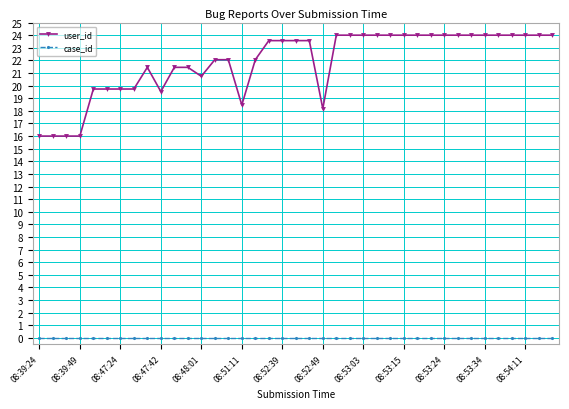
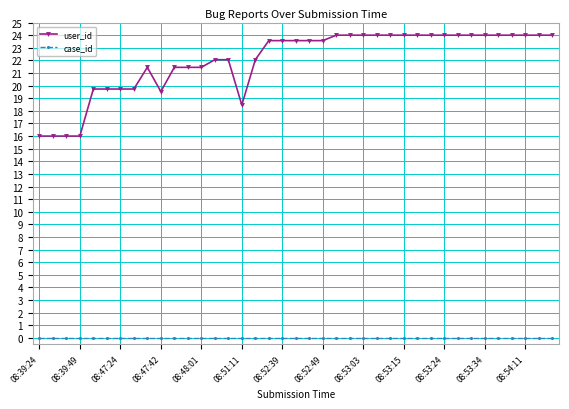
  {
    "user_id": {
      "08:39:24": 16.0,
      "08:39:49": 16.0,
      "08:47:24": 19.7,
      "08:47:42": 19.5,
-     "08:48:01": 20.7,
+     "08:48:01": 21.4,
      "08:51:11": 18.5,
      "08:52:39": 23.6,
-     "08:52:49": 18.2,
+     "08:52:49": 23.6,
      "08:53:03": 24.0,
      "08:53:15": 24.0,
      "08:53:24": 24.0,
      "08:53:34": 24.0,
      "08:54:11": 24.0
    },
    "case_id": {
      "08:39:24": 0.0,
      "08:39:49": 0.0,
      "08:47:24": 0.0,
      "08:47:42": 0.0,
      "08:48:01": 0.0,
      "08:51:11": 0.0,
      "08:52:39": 0.0,
      "08:52:49": 0.0,
      "08:53:03": 0.0,
      "08:53:15": 0.0,
      "08:53:24": 0.0,
      "08:53:34": 0.0,
      "08:54:11": 0.0
    }
  }
